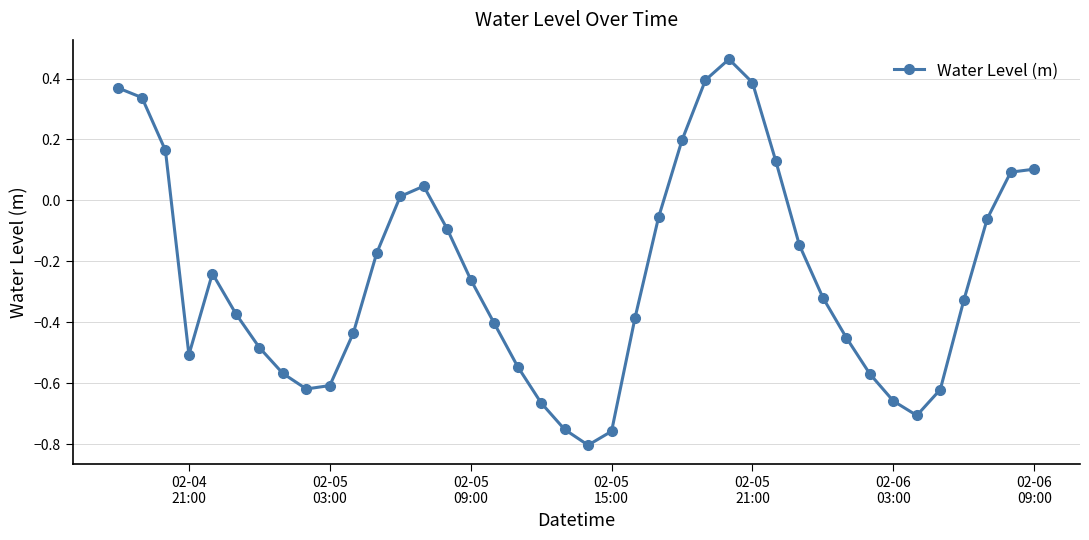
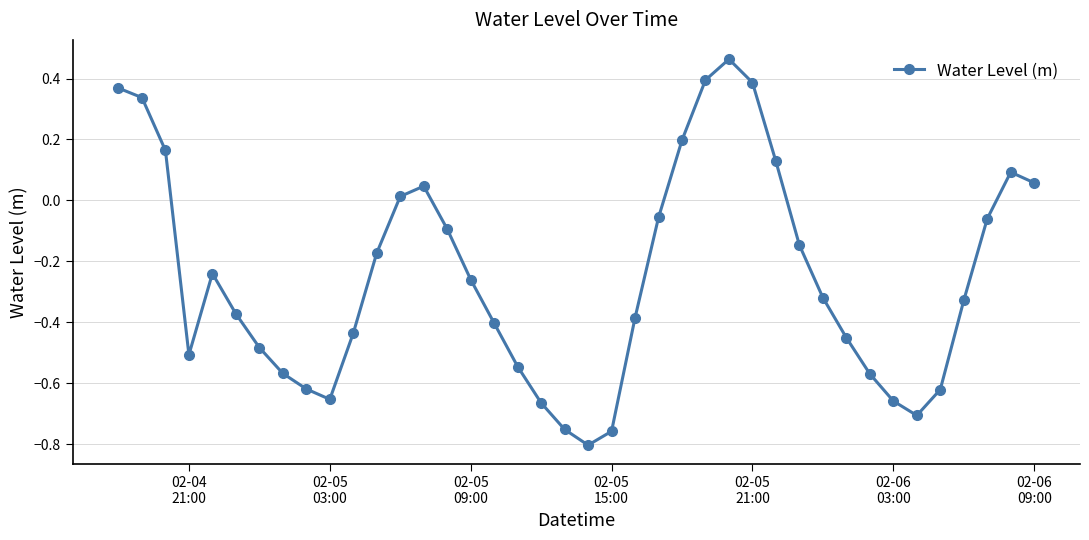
  {
    "02-04 21:00": -0.51,
-   "02-05 03:00": -0.61,
+   "02-05 03:00": -0.65,
    "02-05 09:00": -0.26,
    "02-05 15:00": -0.76,
    "02-05 21:00": 0.39,
    "02-06 03:00": -0.66,
-   "02-06 09:00": 0.10
+   "02-06 09:00": 0.06
  }
